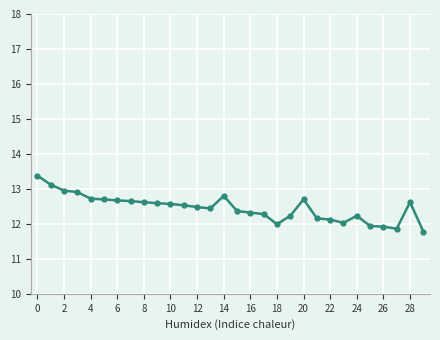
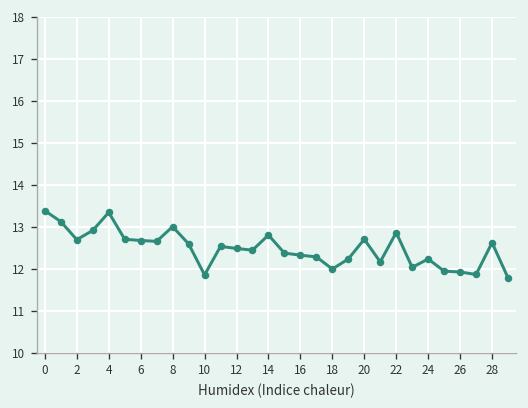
  {
    "0": 13.4,
-   "2": 13.0,
-   "4": 12.7,
+   "2": 12.7,
+   "4": 13.3,
    "6": 12.7,
-   "8": 12.6,
-   "10": 12.6,
+   "8": 13.0,
+   "10": 11.9,
    "12": 12.5,
    "14": 12.8,
    "16": 12.3,
    "18": 12.0,
    "20": 12.7,
-   "22": 12.1,
+   "22": 12.9,
    "24": 12.2,
    "26": 11.9,
    "28": 12.6
  }
